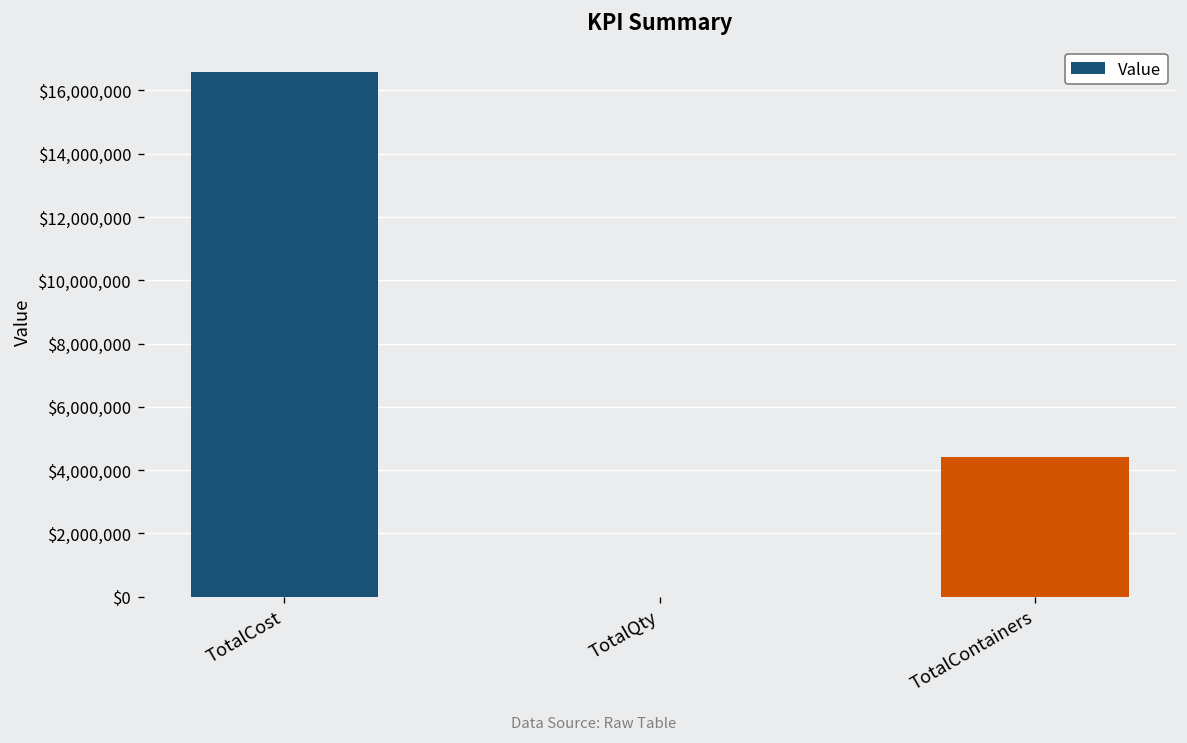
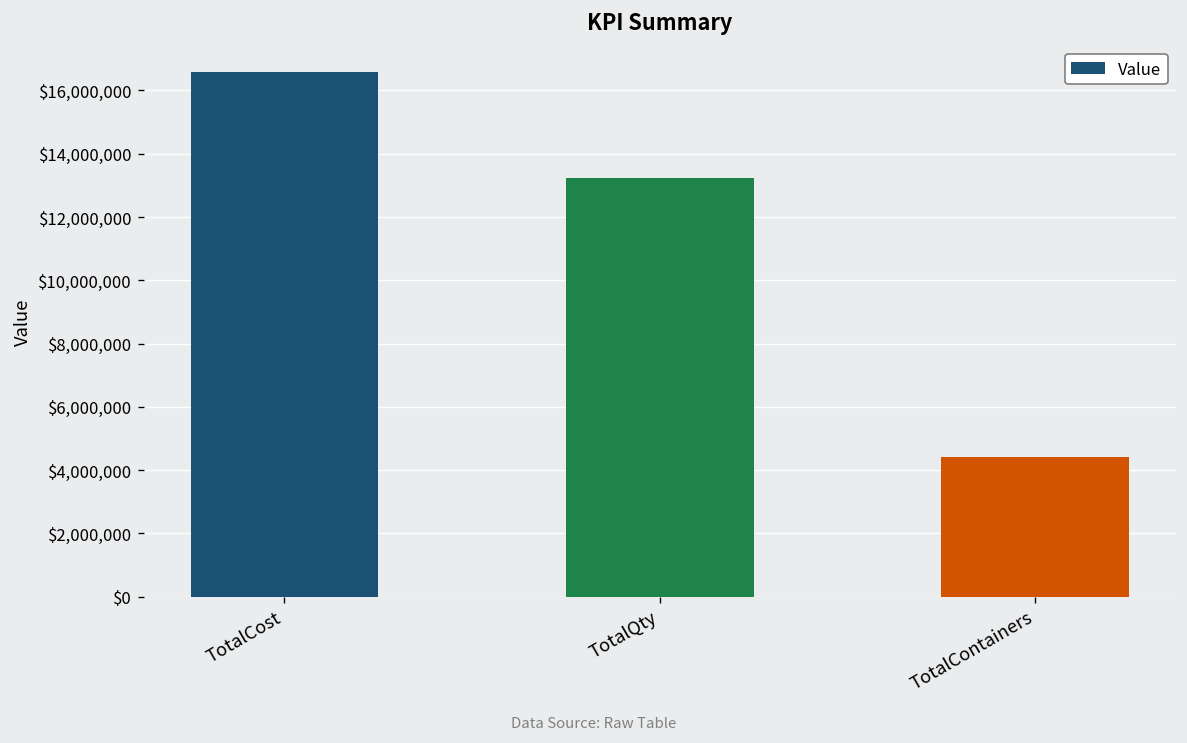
  {
    "TotalCost": "$16,600,000",
-   "TotalQty": "$0",
+   "TotalQty": "$13,200,000",
    "TotalContainers": "$4,400,000"
  }
